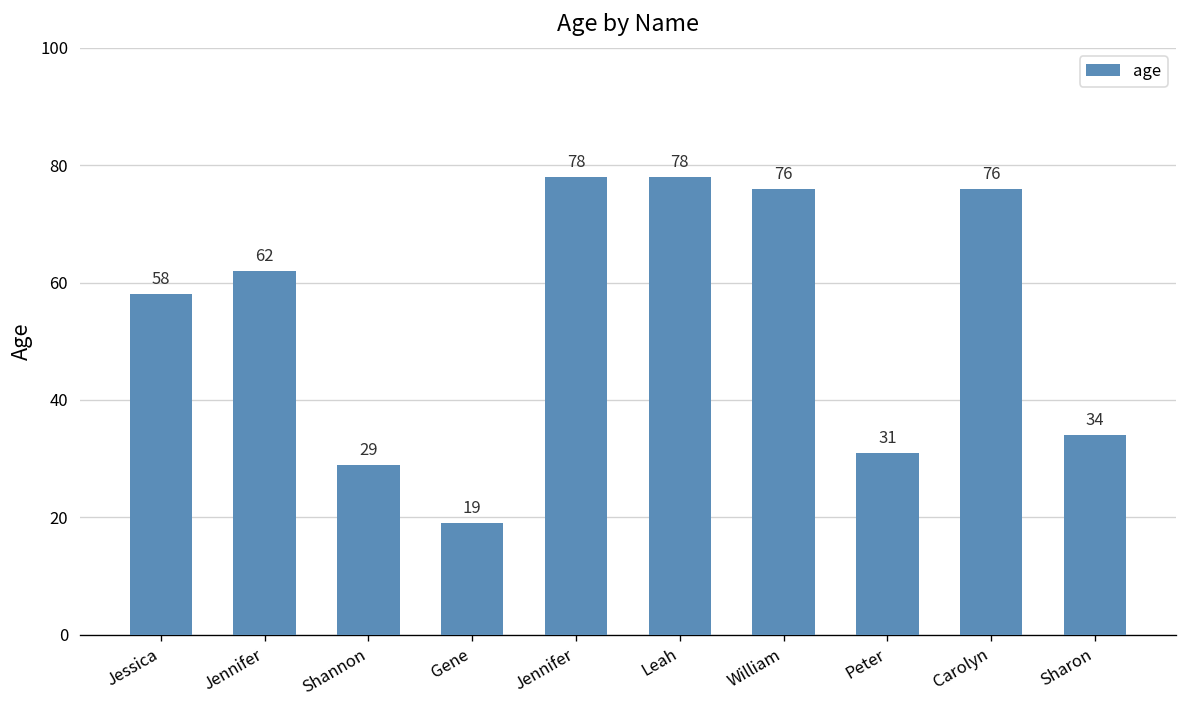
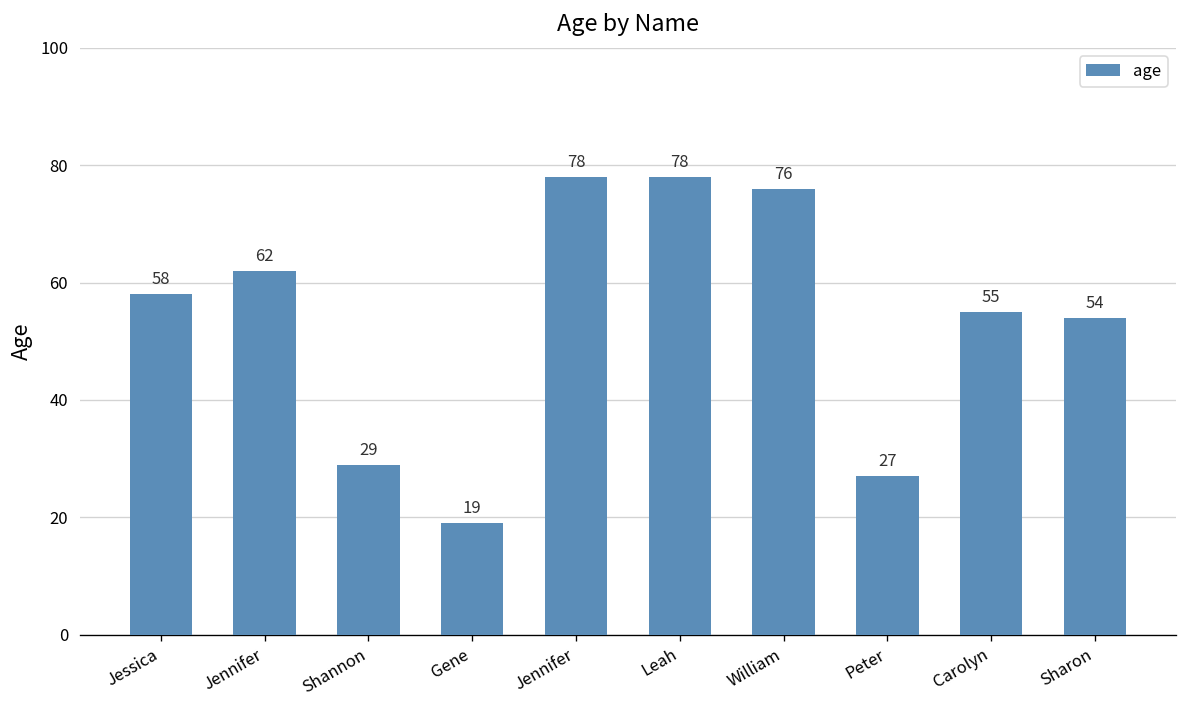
  {
    "Jessica": 58,
    "Shannon": 29,
    "Gene": 19,
    "Leah": 78,
    "William": 76,
-   "Peter": 31,
-   "Carolyn": 76,
-   "Sharon": 34
+   "Peter": 27,
+   "Carolyn": 55,
+   "Sharon": 54
  }
